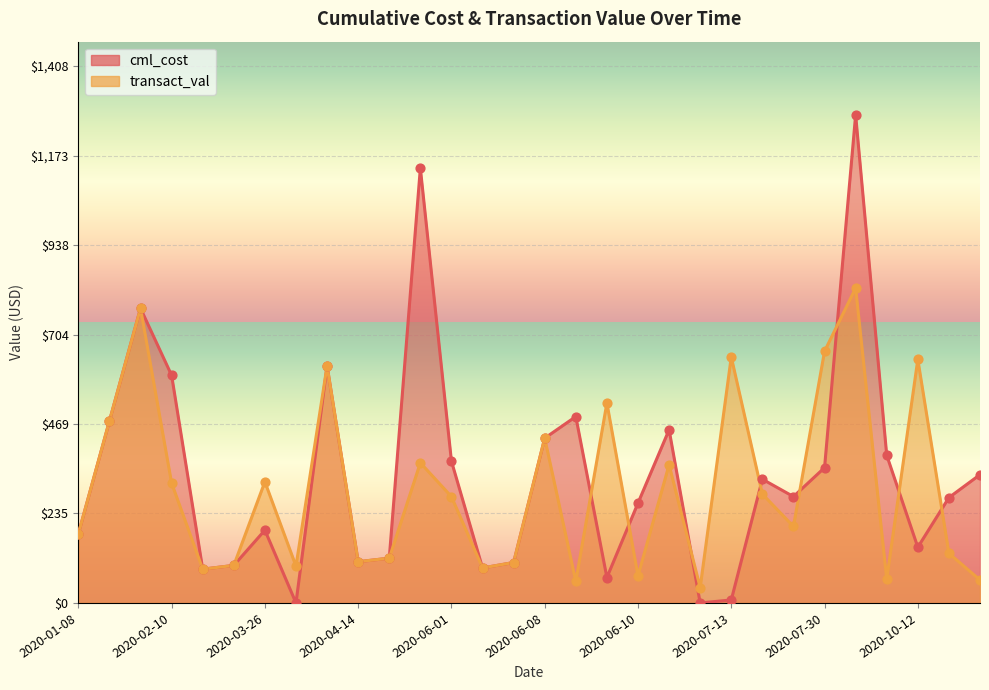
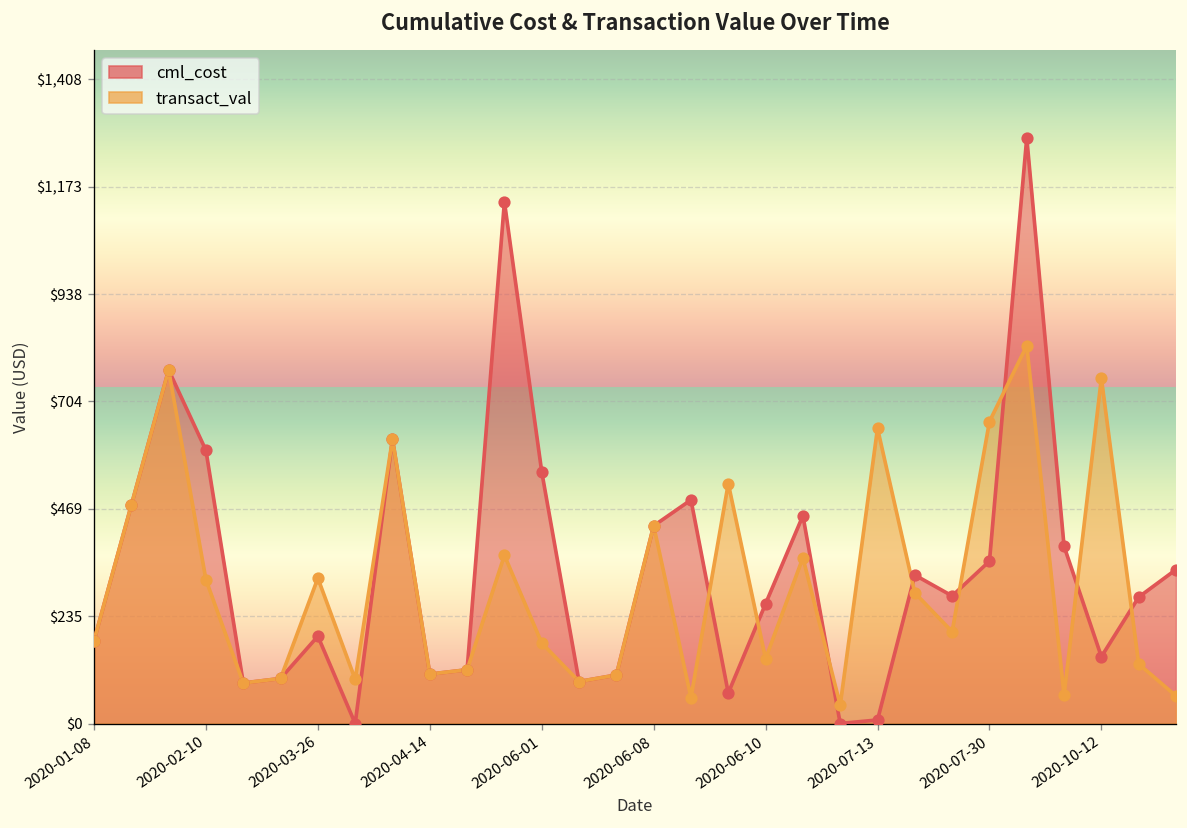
  {
    "cml_cost": {
      "2020-02-10": "$600",
-     "2020-06-01": "$370",
+     "2020-06-01": "$550",
      "2020-06-10": "$260",
      "2020-07-13": "$10",
      "2020-07-30": "$350",
      "2020-10-12": "$150"
    },
    "transact_val": {
      "2020-02-10": "$310",
-     "2020-06-01": "$280",
-     "2020-06-10": "$70",
+     "2020-06-01": "$180",
+     "2020-06-10": "$140",
      "2020-07-13": "$640",
      "2020-07-30": "$660",
-     "2020-10-12": "$640"
+     "2020-10-12": "$750"
    }
  }
